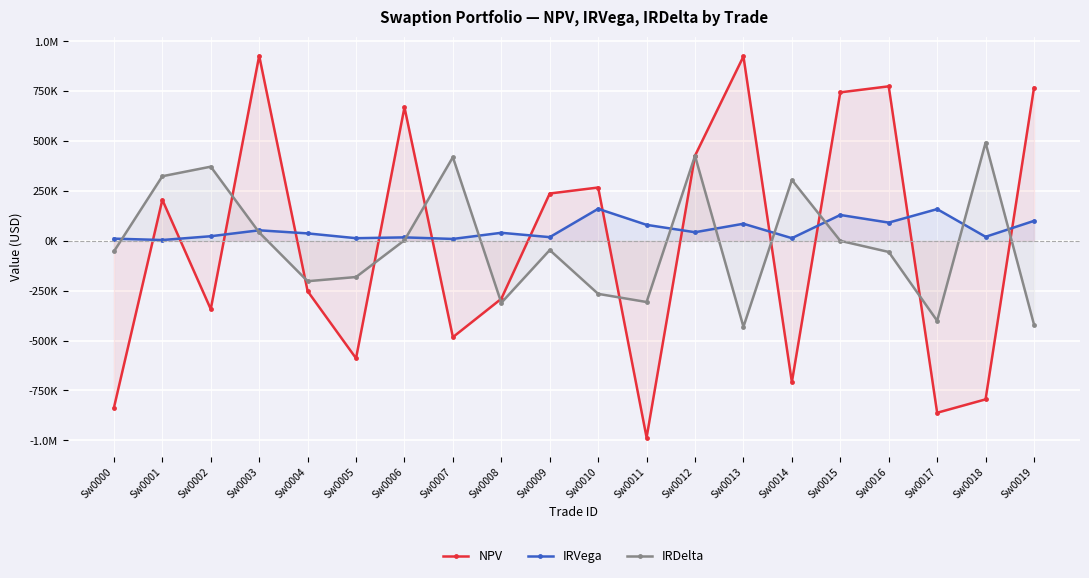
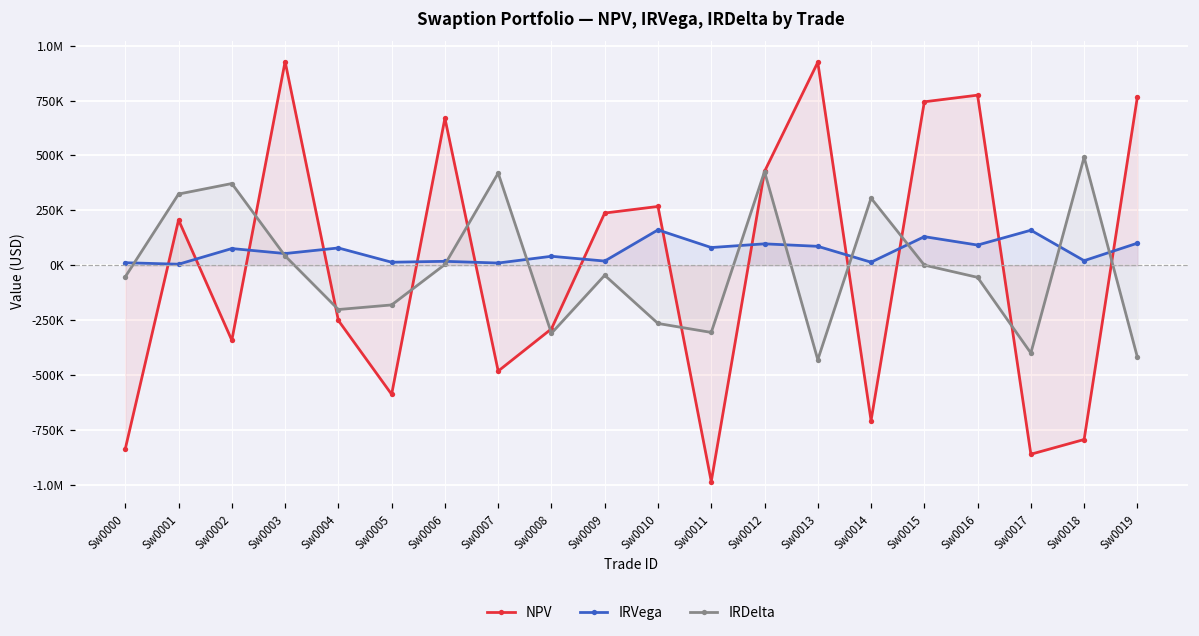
  {
    "IRVega": {
      "Sw0001": 0,
-     "Sw0002": 20000,
-     "Sw0004": 40000,
+     "Sw0002": 80000,
+     "Sw0004": 80000,
      "Sw0005": 10000,
      "Sw0006": 20000,
      "Sw0008": 40000,
      "Sw0009": 20000,
      "Sw0010": 160000,
      "Sw0011": 80000,
-     "Sw0012": 40000,
+     "Sw0012": 100000,
      "Sw0013": 90000,
      "Sw0014": 10000,
      "Sw0015": 130000,
      "Sw0016": 90000,
      "Sw0017": 160000,
      "Sw0018": 20000,
      "Sw0019": 100000
    }
  }
